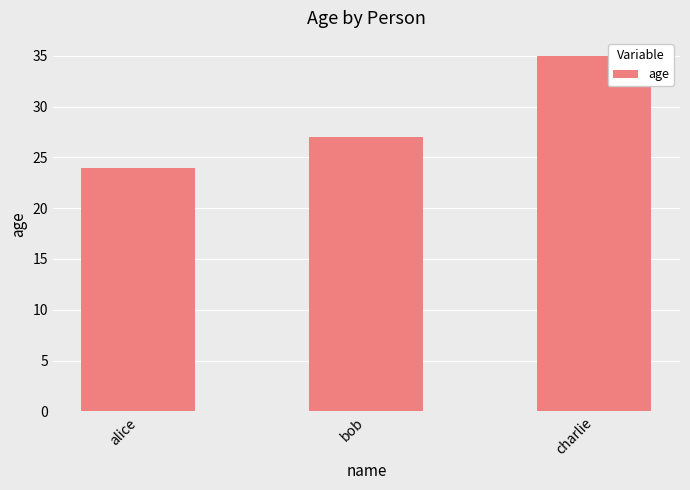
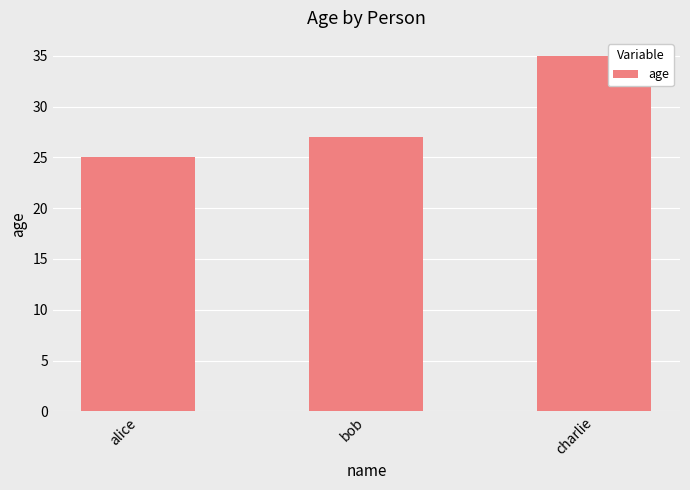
  {
-   "alice": 24,
+   "alice": 25,
    "bob": 27,
    "charlie": 35
  }
